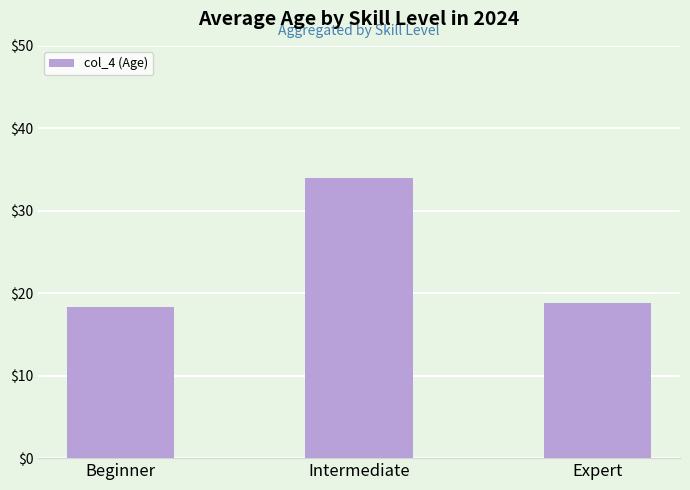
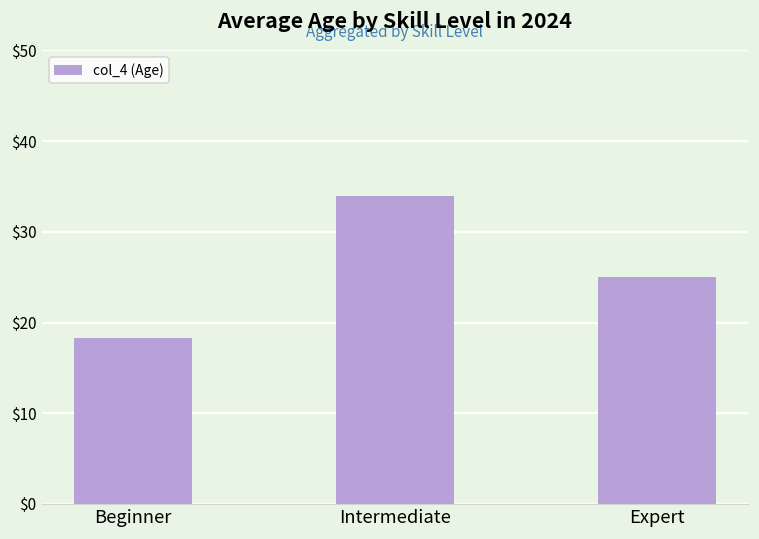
  {
    "Beginner": "$18",
    "Intermediate": "$34",
-   "Expert": "$19"
+   "Expert": "$25"
  }
